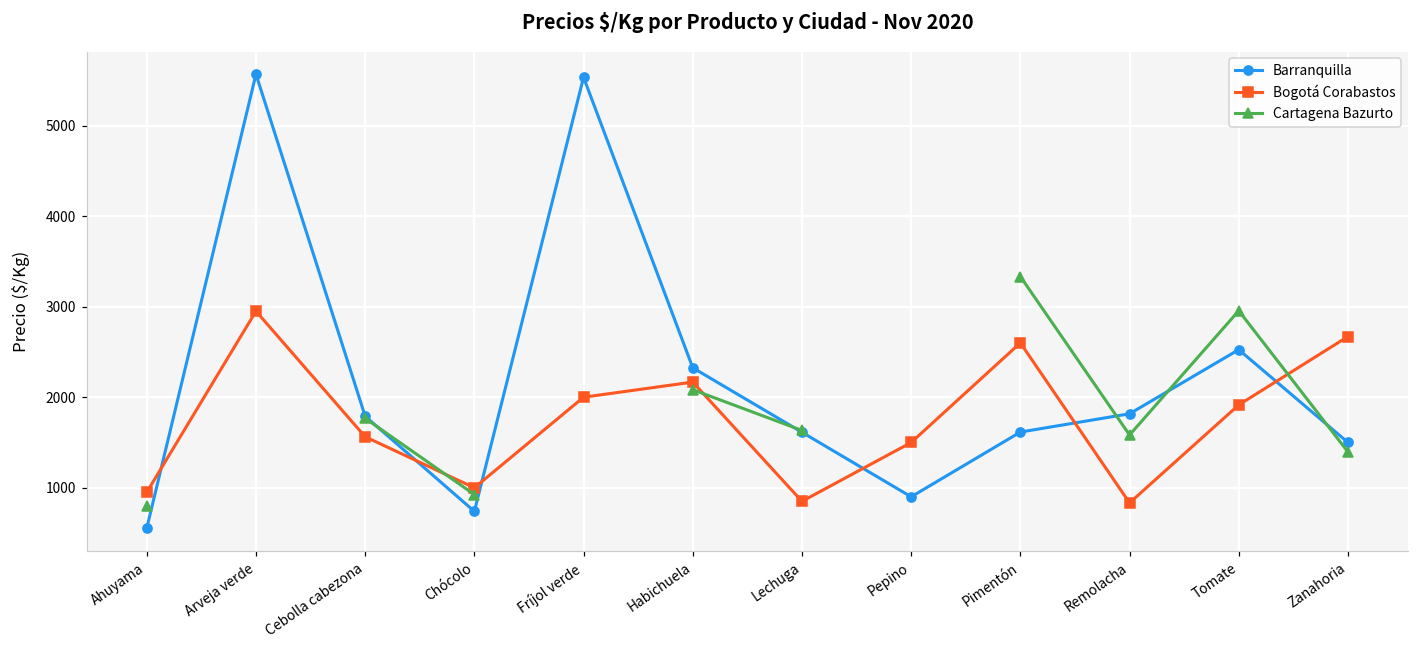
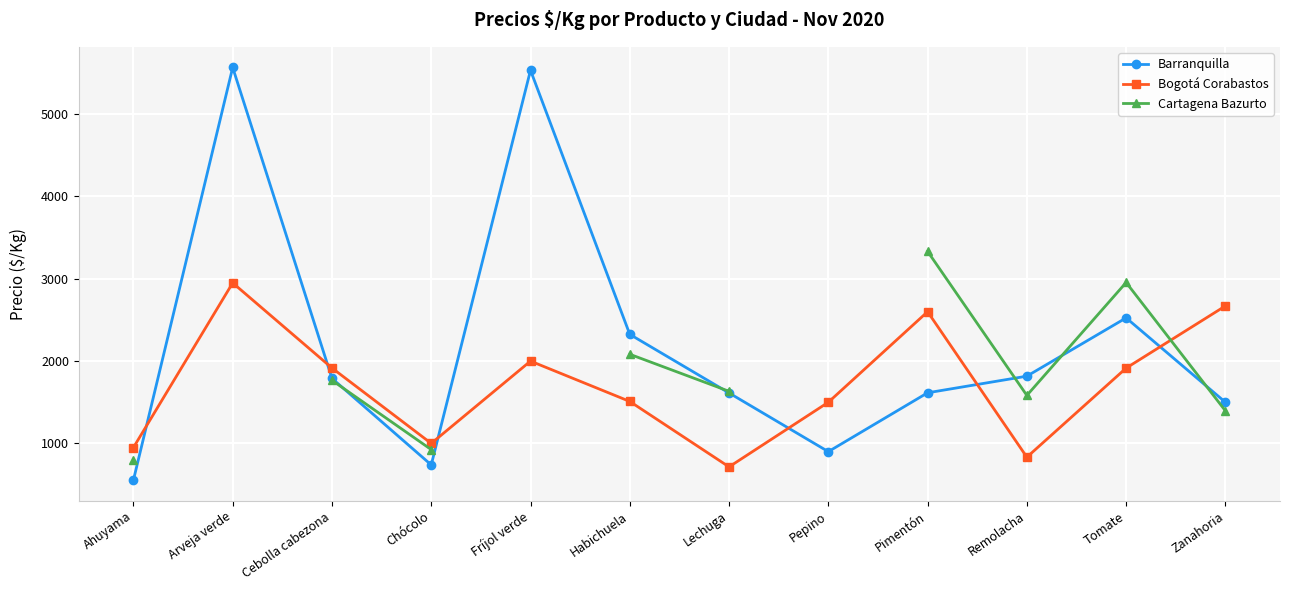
  {
    "Barranquilla": {
      "Ahuyama": 600,
      "Arveja verde": 5600,
      "Chócolo": 700,
      "Fríjol verde": 5500,
      "Habichuela": 2300,
      "Pepino": 900,
      "Pimentón": 1600,
      "Remolacha": 1800,
      "Tomate": 2500,
      "Zanahoria": 1500
    },
    "Bogotá Corabastos": {
      "Ahuyama": 1000,
      "Arveja verde": 3000,
-     "Cebolla cabezona": 1600,
+     "Cebolla cabezona": 1900,
      "Chócolo": 1000,
      "Fríjol verde": 2000,
-     "Habichuela": 2200,
-     "Lechuga": 900,
+     "Habichuela": 1500,
+     "Lechuga": 700,
      "Pepino": 1500,
      "Pimentón": 2600,
      "Remolacha": 800,
      "Tomate": 1900,
      "Zanahoria": 2700
    },
    "Cartagena Bazurto": {
      "Ahuyama": 800,
      "Chócolo": 900,
      "Habichuela": 2100,
      "Pimentón": 3300,
      "Remolacha": 1600,
      "Tomate": 3000,
      "Zanahoria": 1400
    }
  }
